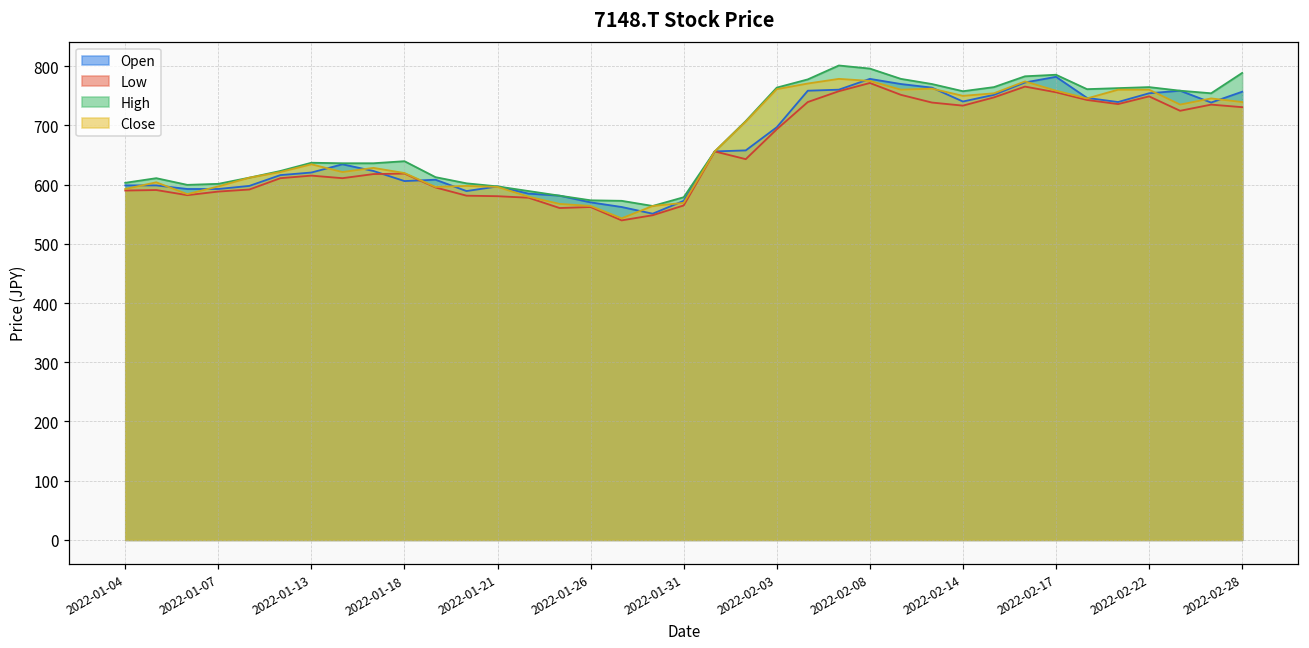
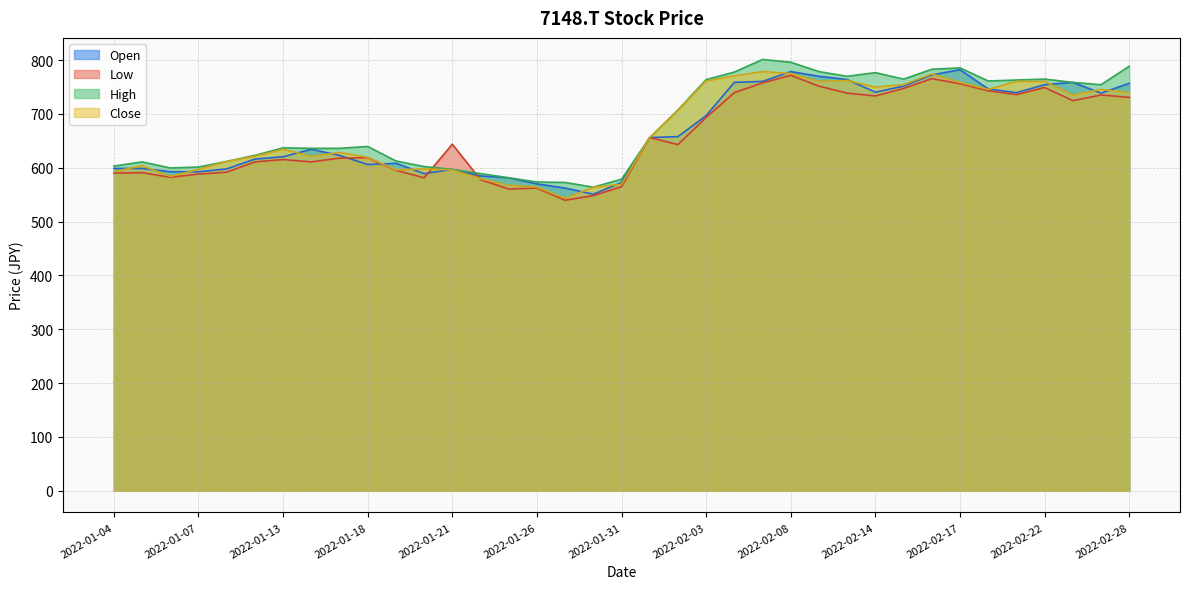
  {
    "Open": {
      "2022-01-13": 620,
      "2022-01-18": 610,
      "2022-02-14": 740,
      "2022-02-22": 750,
      "2022-02-28": 760
    },
    "Low": {
      "2022-01-13": 620,
-     "2022-01-21": 580,
+     "2022-01-21": 640,
      "2022-02-14": 730,
      "2022-02-22": 750,
      "2022-02-28": 730
    },
    "High": {
      "2022-01-18": 640,
      "2022-01-31": 580,
      "2022-02-08": 800,
-     "2022-02-14": 760,
+     "2022-02-14": 780,
      "2022-02-28": 790
    },
    "Close": {
      "2022-02-14": 750,
      "2022-02-28": 740
    }
  }
